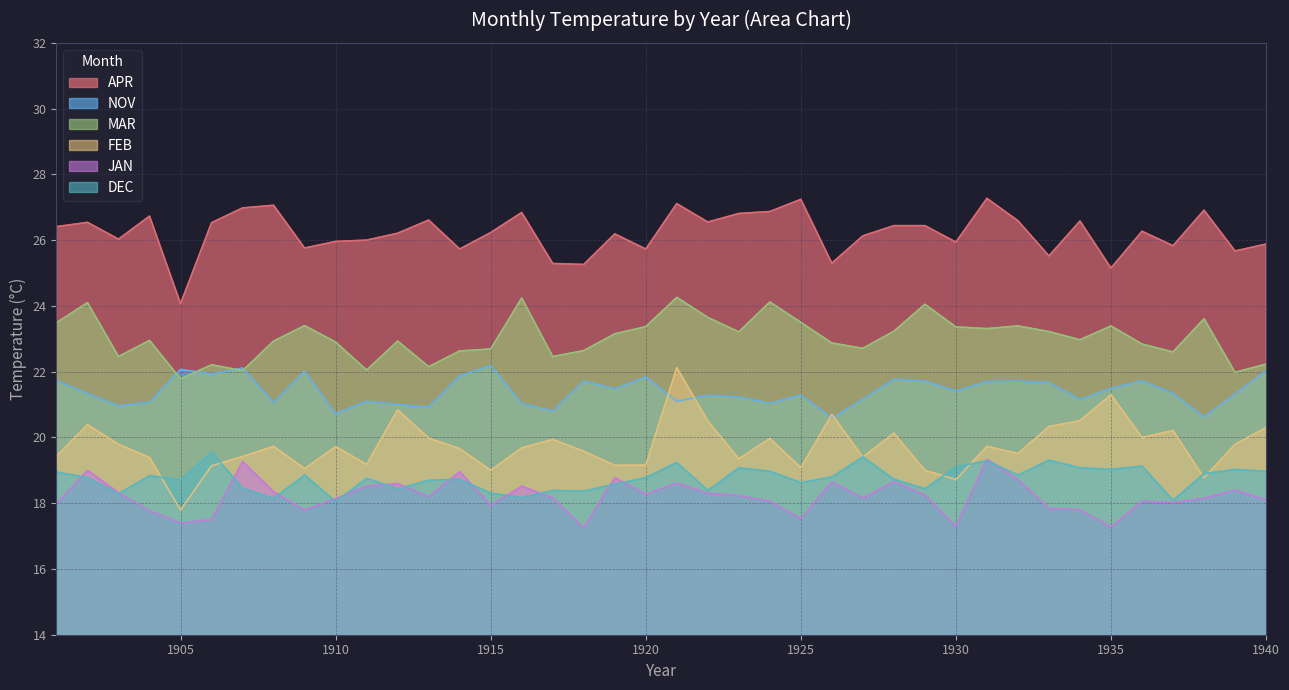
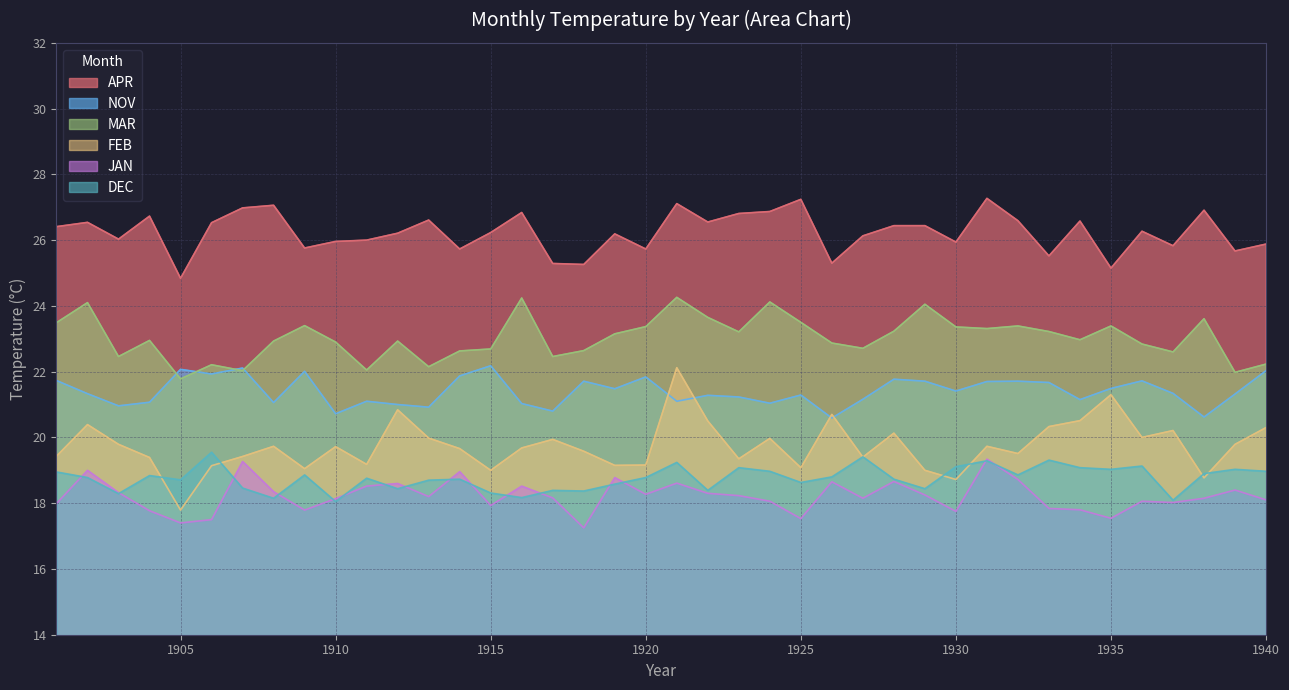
  {
    "APR": {
-     "1905": 24.1,
+     "1905": 24.8,
      "1910": 26.0,
      "1915": 26.2,
      "1920": 25.7,
      "1925": 27.2,
      "1930": 25.9,
      "1935": 25.2,
      "1940": 25.9
    },
    "MAR": {
      "1905": 21.8,
      "1910": 22.9,
      "1915": 22.7,
      "1920": 23.4,
      "1925": 23.5,
      "1930": 23.4,
      "1935": 23.4,
      "1940": 22.2
    },
    "FEB": {
      "1905": 17.8,
      "1910": 19.7,
      "1915": 19.0,
      "1920": 19.2,
      "1925": 19.1,
      "1930": 18.7,
      "1935": 21.3,
      "1940": 20.3
    },
    "JAN": {
      "1905": 17.4,
      "1910": 18.1,
      "1915": 17.9,
      "1920": 18.3,
      "1925": 17.5,
-     "1930": 17.3,
-     "1935": 17.3,
+     "1930": 17.8,
+     "1935": 17.5,
      "1940": 18.1
    }
  }
